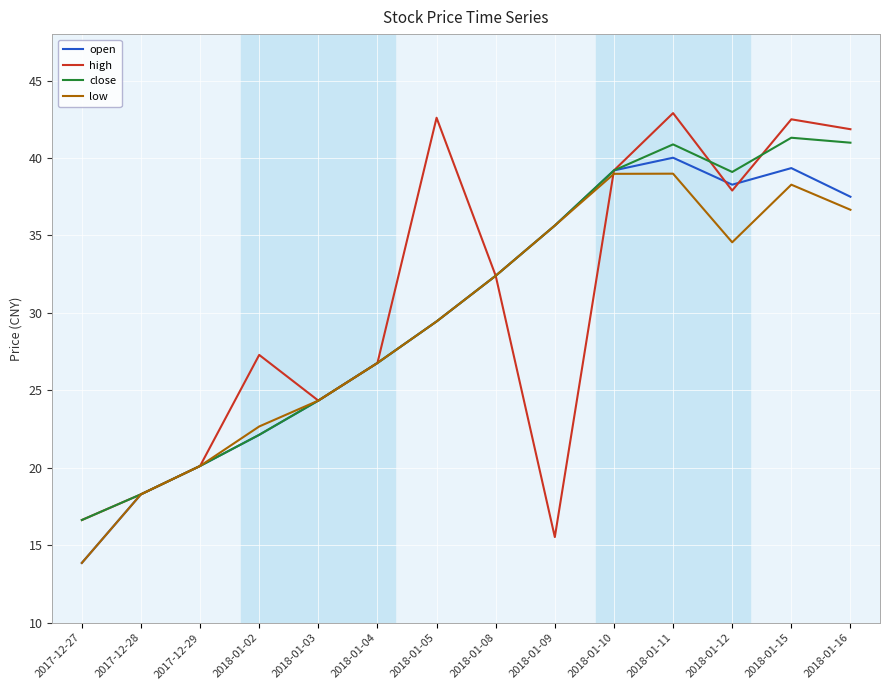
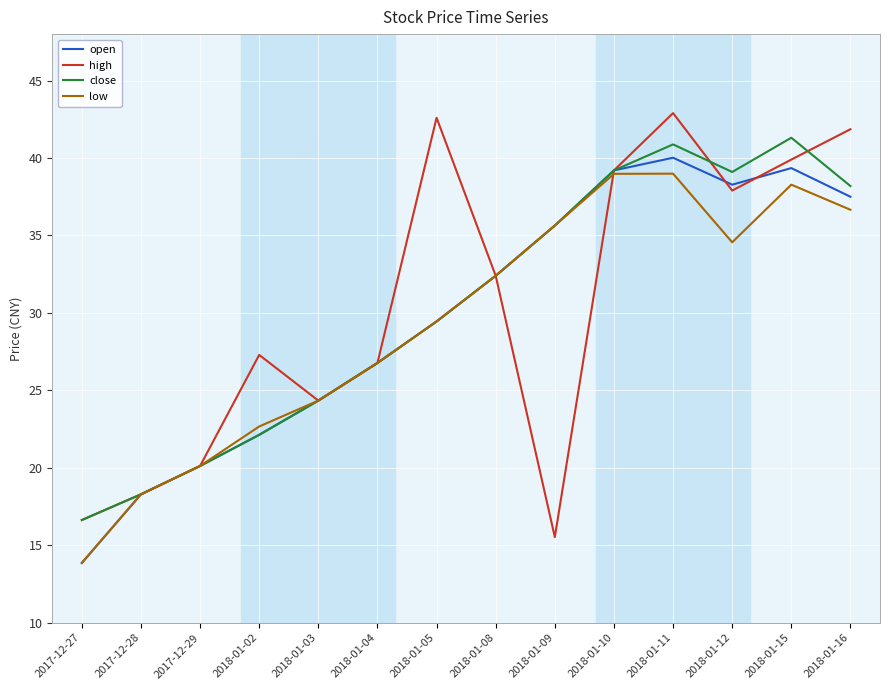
  {
    "open": {
      "2018-01-11": 40.0,
      "2018-01-12": 38.3,
      "2018-01-15": 39.4,
      "2018-01-16": 37.5
    },
    "high": {
      "2018-01-02": 27.3,
      "2018-01-05": 42.6,
      "2018-01-09": 15.5,
      "2018-01-11": 42.9,
      "2018-01-12": 37.9,
-     "2018-01-15": 42.5,
+     "2018-01-15": 39.9,
      "2018-01-16": 41.9
    },
    "close": {
      "2018-01-11": 40.9,
      "2018-01-12": 39.1,
      "2018-01-15": 41.3,
-     "2018-01-16": 41.0
+     "2018-01-16": 38.2
    },
    "low": {
      "2018-01-02": 22.7,
      "2018-01-10": 39.0,
      "2018-01-11": 39.0,
      "2018-01-12": 34.6,
      "2018-01-15": 38.3,
      "2018-01-16": 36.7
    }
  }
